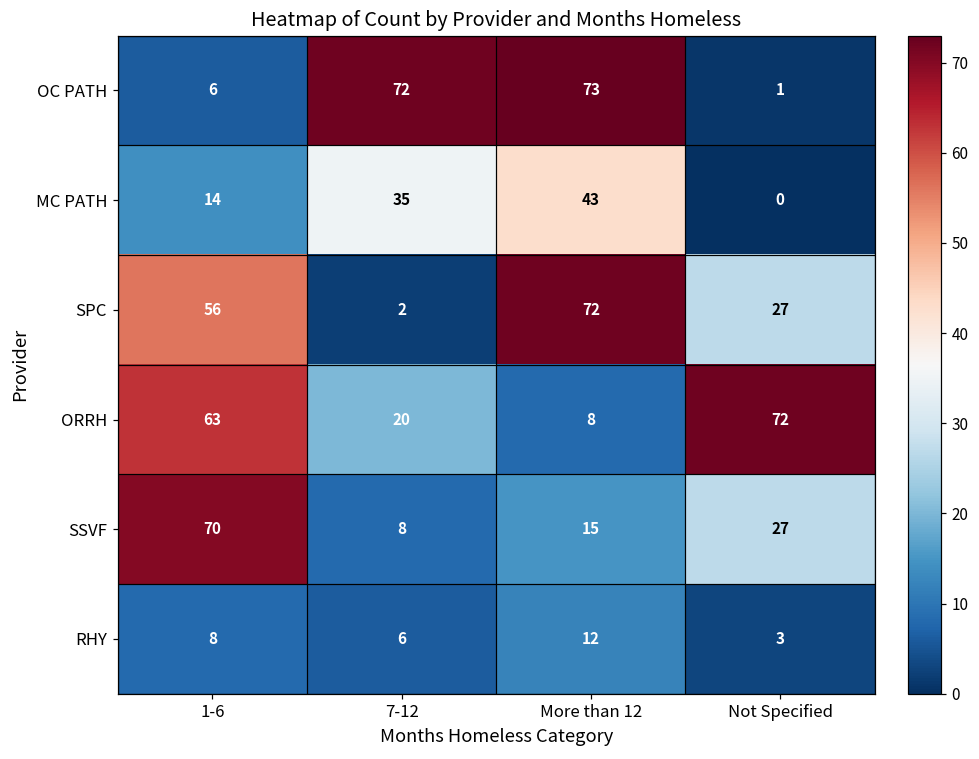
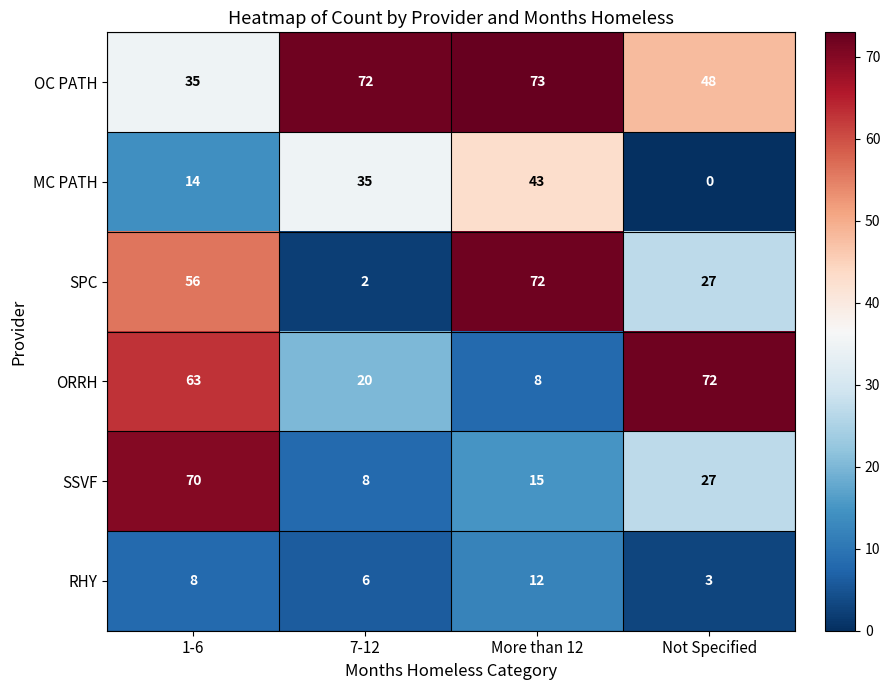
  {
    "OC PATH": {
-     "1-6": 6,
+     "1-6": 35,
      "7-12": 72,
      "More than 12": 73,
-     "Not Specified": 1
+     "Not Specified": 48
    },
    "MC PATH": {
      "1-6": 14,
      "7-12": 35,
      "More than 12": 43,
      "Not Specified": 0
    },
    "SPC": {
      "1-6": 56,
      "7-12": 2,
      "More than 12": 72,
      "Not Specified": 27
    },
    "ORRH": {
      "1-6": 63,
      "7-12": 20,
      "More than 12": 8,
      "Not Specified": 72
    },
    "SSVF": {
      "1-6": 70,
      "7-12": 8,
      "More than 12": 15,
      "Not Specified": 27
    },
    "RHY": {
      "1-6": 8,
      "7-12": 6,
      "More than 12": 12,
      "Not Specified": 3
    }
  }
